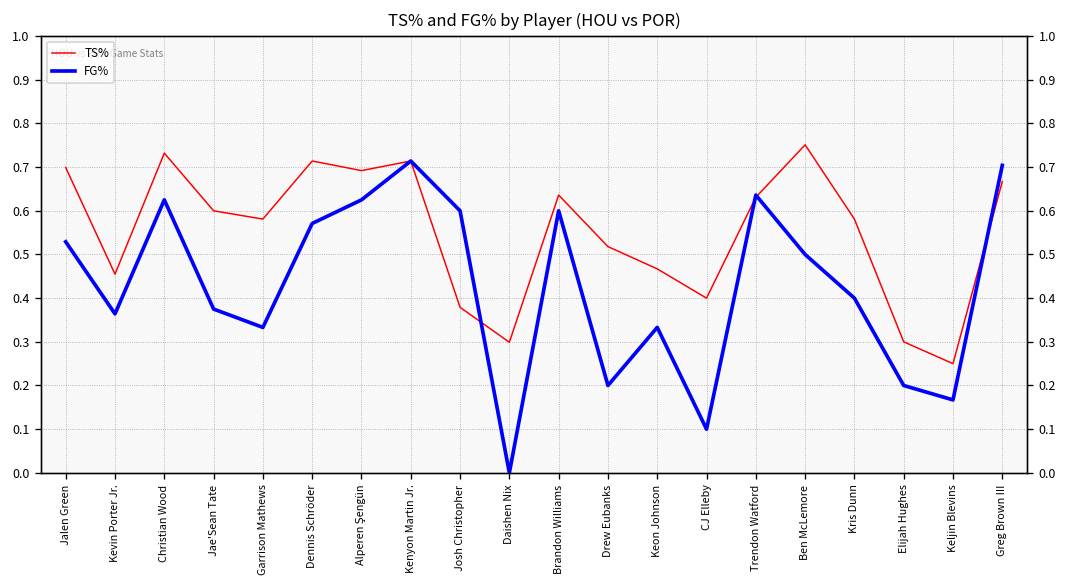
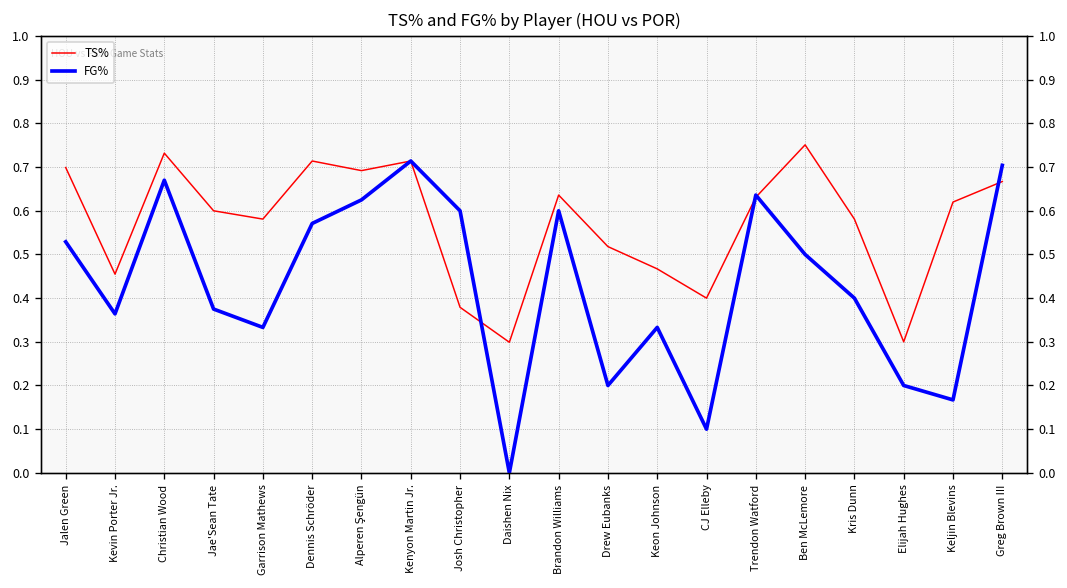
  {
    "TS%": {
      "Jalen Green": 0.70,
      "Kevin Porter Jr.": 0.46,
      "Christian Wood": 0.73,
      "Jae'Sean Tate": 0.60,
      "Garrison Mathews": 0.58,
      "Dennis Schröder": 0.71,
      "Alperen Şengün": 0.69,
      "Josh Christopher": 0.38,
      "Daishen Nix": 0.30,
      "Brandon Williams": 0.64,
      "Drew Eubanks": 0.52,
      "Keon Johnson": 0.47,
      "CJ Elleby": 0.40,
      "Ben McLemore": 0.75,
      "Kris Dunn": 0.58,
      "Elijah Hughes": 0.30,
-     "Keljin Blevins": 0.25,
+     "Keljin Blevins": 0.62,
      "Greg Brown III": 0.67
    },
    "FG%": {
      "Jalen Green": 0.53,
      "Kevin Porter Jr.": 0.36,
-     "Christian Wood": 0.63,
+     "Christian Wood": 0.67,
      "Jae'Sean Tate": 0.38,
      "Garrison Mathews": 0.33,
      "Dennis Schröder": 0.57,
      "Alperen Şengün": 0.63,
      "Josh Christopher": 0.60,
      "Daishen Nix": 0.00,
      "Brandon Williams": 0.60,
      "Drew Eubanks": 0.20,
      "Keon Johnson": 0.33,
      "CJ Elleby": 0.10,
      "Ben McLemore": 0.50,
      "Kris Dunn": 0.40,
      "Elijah Hughes": 0.20,
      "Keljin Blevins": 0.17,
      "Greg Brown III": 0.70
    }
  }
